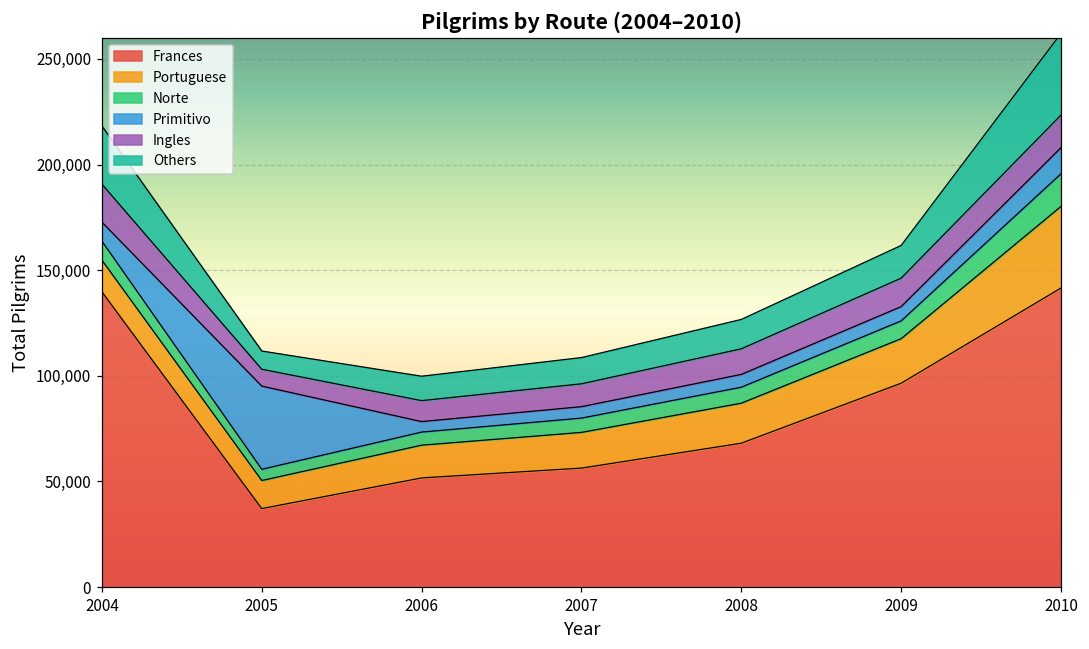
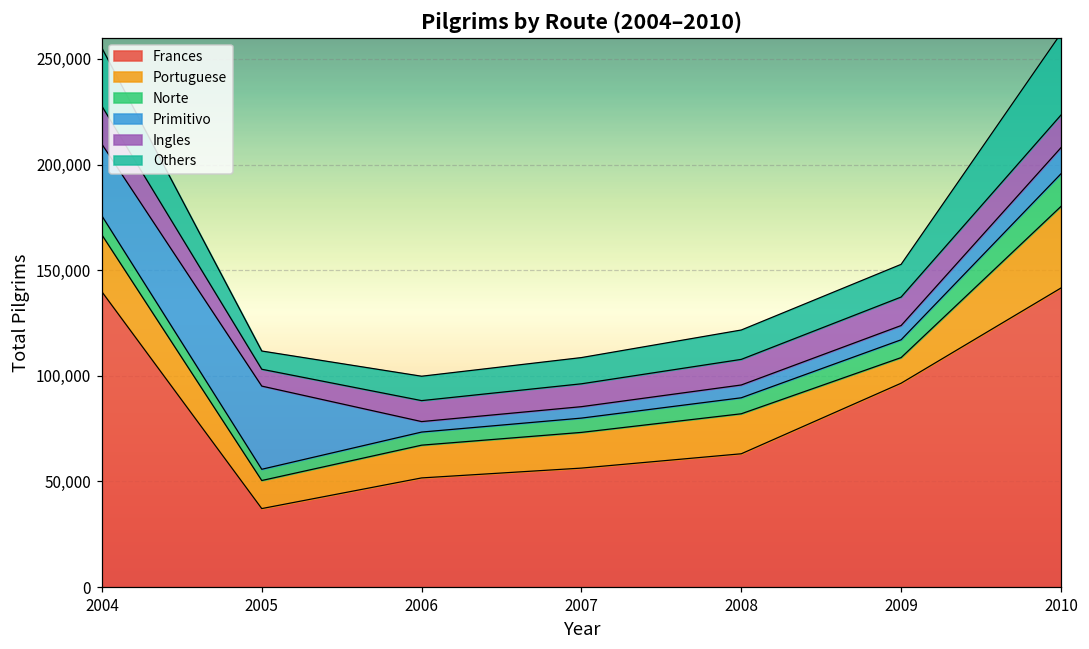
  {
    "Frances": {
      "2004": "140,000",
      "2005": "37,000",
      "2006": "52,000",
      "2007": "56,000",
-     "2008": "68,000",
+     "2008": "63,000",
      "2009": "96,000",
      "2010": "142,000"
    },
    "Portuguese": {
-     "2004": "15,000",
+     "2004": "27,000",
      "2005": "13,000",
      "2006": "16,000",
      "2007": "17,000",
      "2008": "19,000",
-     "2009": "21,000",
+     "2009": "12,000",
      "2010": "39,000"
    },
    "Primitivo": {
-     "2004": "9,000",
+     "2004": "34,000",
      "2005": "39,000",
      "2006": "5,000",
      "2007": "5,000",
      "2008": "6,000",
      "2009": "7,000",
      "2010": "12,000"
    },
    "Ingles": {
      "2004": "18,000",
      "2005": "8,000",
      "2006": "10,000",
      "2007": "11,000",
      "2008": "12,000",
      "2009": "13,000",
      "2010": "15,000"
    }
  }
